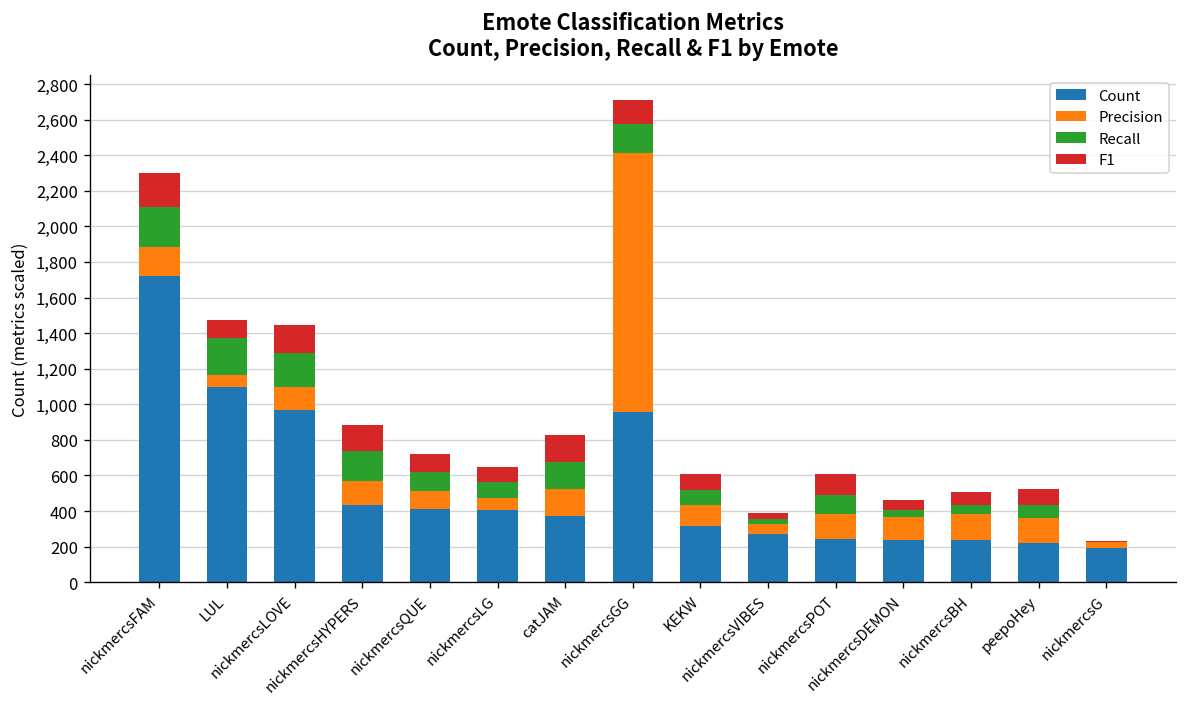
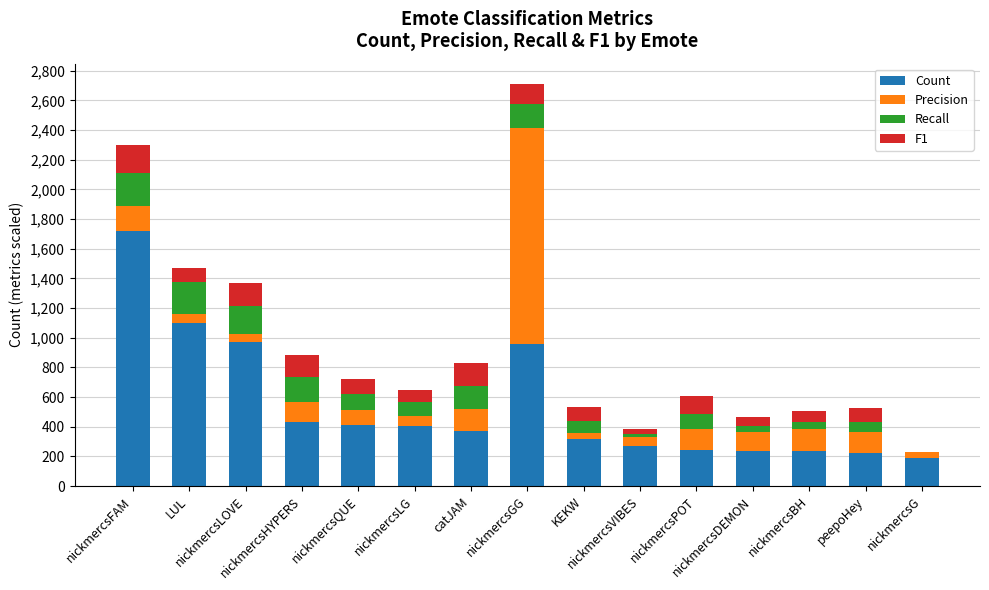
  {
    "Count": {
      "nickmercsFAM": "1,720",
      "LUL": "1,100",
      "nickmercsLOVE": "970",
      "nickmercsHYPERS": "430",
      "nickmercsQUE": "410",
      "nickmercsLG": "400",
      "catJAM": "370",
      "nickmercsGG": "960",
      "KEKW": "320",
      "nickmercsVIBES": "270",
      "nickmercsPOT": "240",
      "nickmercsDEMON": "240",
      "nickmercsBH": "240",
      "peepoHey": "220",
      "nickmercsG": "190"
    },
    "Precision": {
      "nickmercsFAM": "170",
      "LUL": "60",
-     "nickmercsLOVE": "130",
+     "nickmercsLOVE": "50",
      "nickmercsHYPERS": "130",
      "nickmercsQUE": "100",
      "nickmercsLG": "70",
      "catJAM": "150",
      "nickmercsGG": "1,460",
-     "KEKW": "120",
+     "KEKW": "40",
      "nickmercsVIBES": "60",
      "nickmercsPOT": "140",
      "nickmercsDEMON": "130",
      "nickmercsBH": "150",
      "peepoHey": "140",
      "nickmercsG": "40"
    },
    "Recall": {
      "nickmercsFAM": "220",
      "LUL": "210",
      "nickmercsLOVE": "190",
      "nickmercsHYPERS": "170",
      "nickmercsQUE": "110",
      "nickmercsLG": "90",
      "catJAM": "150",
      "nickmercsGG": "160",
      "KEKW": "80",
      "nickmercsVIBES": "20",
      "nickmercsPOT": "100",
      "nickmercsDEMON": "40",
      "nickmercsBH": "50",
      "peepoHey": "70"
    },
    "F1": {
      "nickmercsFAM": "190",
      "LUL": "100",
      "nickmercsLOVE": "150",
      "nickmercsHYPERS": "150",
      "nickmercsQUE": "100",
      "nickmercsLG": "80",
      "catJAM": "150",
      "nickmercsGG": "140",
      "KEKW": "100",
      "nickmercsVIBES": "30",
      "nickmercsPOT": "120",
      "nickmercsDEMON": "60",
      "nickmercsBH": "70",
      "peepoHey": "90"
    }
  }
